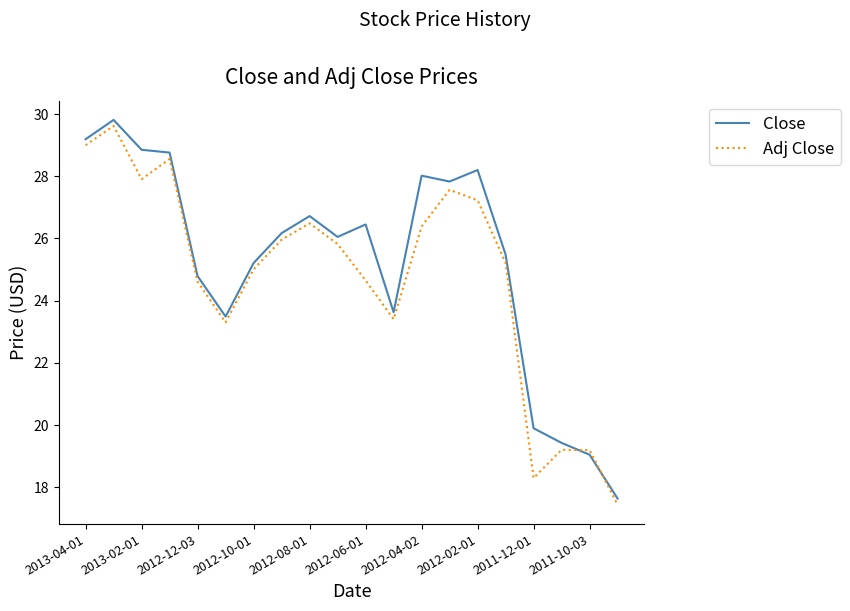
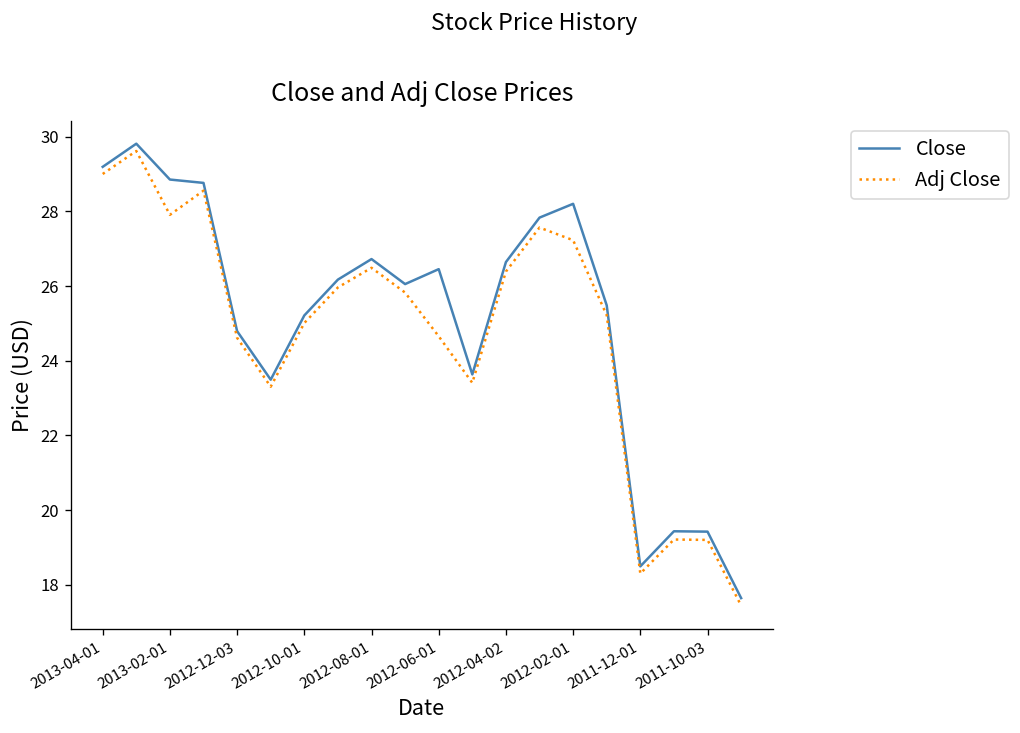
  {
    "Close": {
      "2013-04-01": 29.2,
      "2013-02-01": 28.9,
      "2012-12-03": 24.8,
      "2012-10-01": 25.2,
      "2012-08-01": 26.7,
      "2012-06-01": 26.5,
-     "2012-04-02": 28.0,
+     "2012-04-02": 26.6,
      "2012-02-01": 28.2,
-     "2011-12-01": 19.9,
-     "2011-10-03": 19.1
+     "2011-12-01": 18.5,
+     "2011-10-03": 19.4
    },
    "Adj Close": {
      "2013-04-01": 29.0,
      "2013-02-01": 27.9,
      "2012-12-03": 24.6,
      "2012-10-01": 25.0,
      "2012-08-01": 26.5,
      "2012-06-01": 24.7,
      "2012-04-02": 26.4,
      "2012-02-01": 27.2,
      "2011-12-01": 18.3,
      "2011-10-03": 19.2
    }
  }
